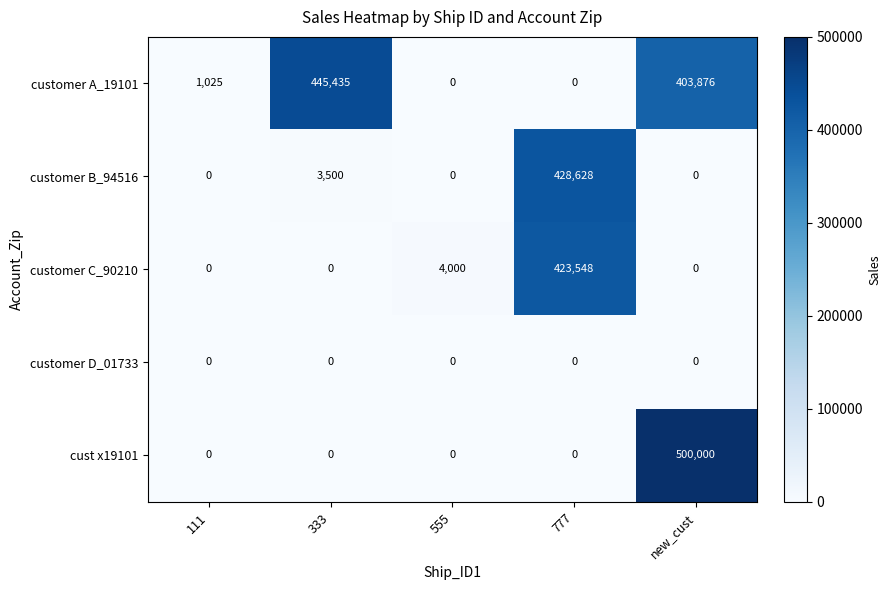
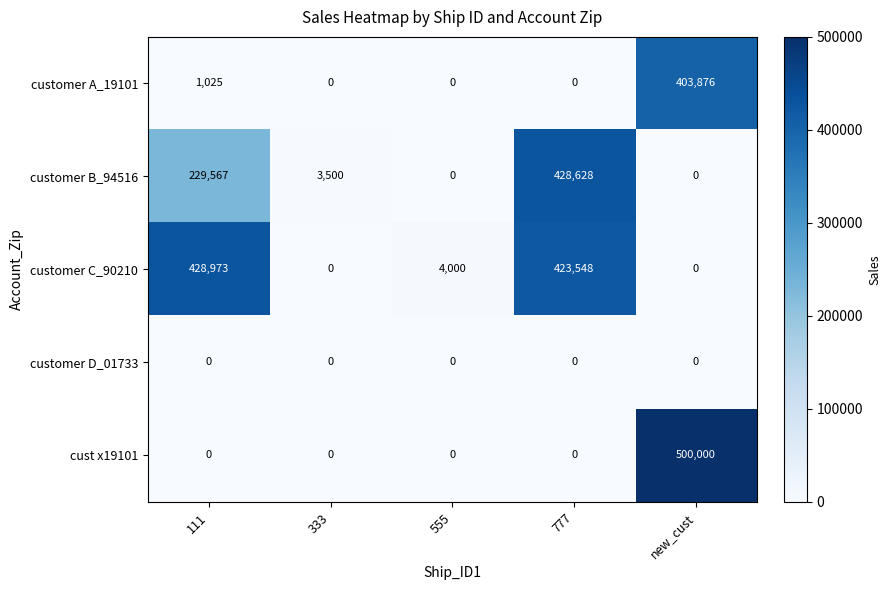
  {
    "customer A_19101": {
      "111": "1,025",
-     "333": "445,435",
+     "333": "0",
      "555": "0",
      "777": "0",
      "new_cust": "403,876"
    },
    "customer B_94516": {
-     "111": "0",
+     "111": "229,567",
      "333": "3,500",
      "555": "0",
      "777": "428,628",
      "new_cust": "0"
    },
    "customer C_90210": {
-     "111": "0",
+     "111": "428,973",
      "333": "0",
      "555": "4,000",
      "777": "423,548",
      "new_cust": "0"
    },
    "customer D_01733": {
      "111": "0",
      "333": "0",
      "555": "0",
      "777": "0",
      "new_cust": "0"
    },
    "cust x19101": {
      "111": "0",
      "333": "0",
      "555": "0",
      "777": "0",
      "new_cust": "500,000"
    }
  }
